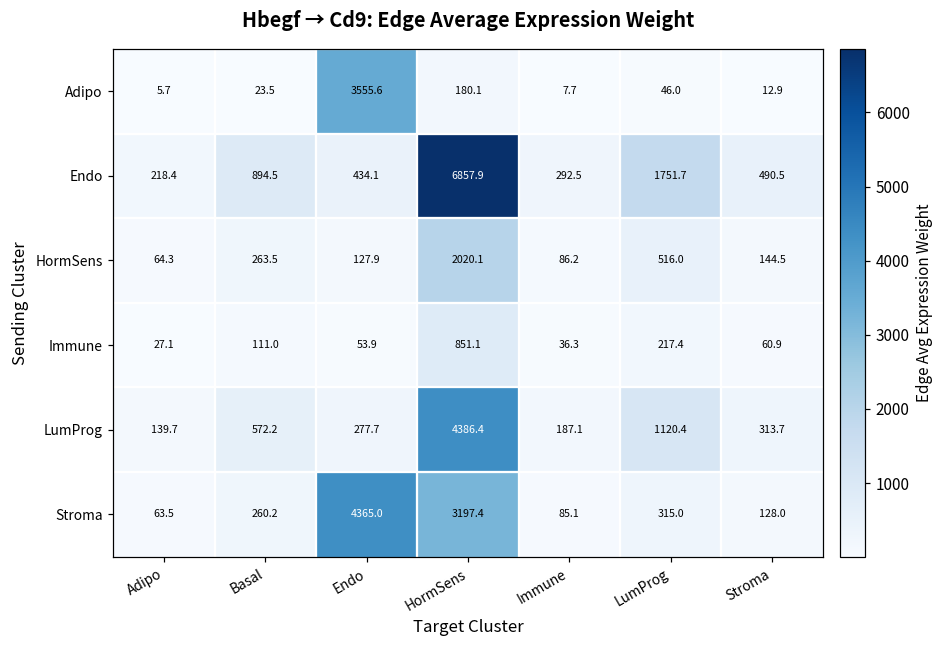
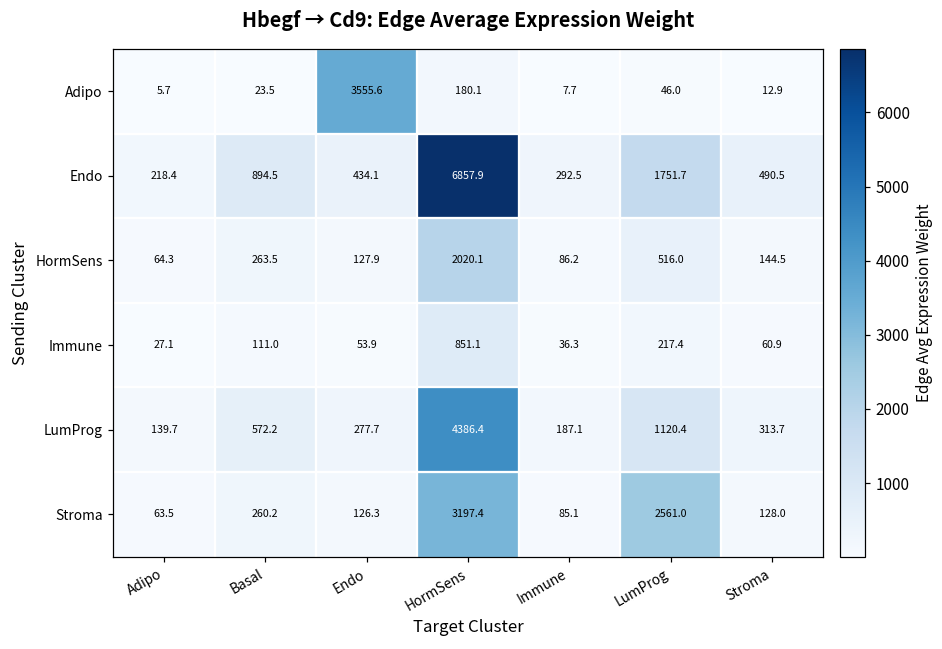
  {
    "Adipo": {
      "Adipo": 5.7,
      "Basal": 23.5,
      "Endo": 3555.6,
      "HormSens": 180.1,
      "Immune": 7.7,
      "LumProg": 46.0,
      "Stroma": 12.9
    },
    "Endo": {
      "Adipo": 218.4,
      "Basal": 894.5,
      "Endo": 434.1,
      "HormSens": 6857.9,
      "Immune": 292.5,
      "LumProg": 1751.7,
      "Stroma": 490.5
    },
    "HormSens": {
      "Adipo": 64.3,
      "Basal": 263.5,
      "Endo": 127.9,
      "HormSens": 2020.1,
      "Immune": 86.2,
      "LumProg": 516.0,
      "Stroma": 144.5
    },
    "Immune": {
      "Adipo": 27.1,
      "Basal": 111.0,
      "Endo": 53.9,
      "HormSens": 851.1,
      "Immune": 36.3,
      "LumProg": 217.4,
      "Stroma": 60.9
    },
    "LumProg": {
      "Adipo": 139.7,
      "Basal": 572.2,
      "Endo": 277.7,
      "HormSens": 4386.4,
      "Immune": 187.1,
      "LumProg": 1120.4,
      "Stroma": 313.7
    },
    "Stroma": {
      "Adipo": 63.5,
      "Basal": 260.2,
-     "Endo": 4365.0,
+     "Endo": 126.3,
      "HormSens": 3197.4,
      "Immune": 85.1,
-     "LumProg": 315.0,
+     "LumProg": 2561.0,
      "Stroma": 128.0
    }
  }
